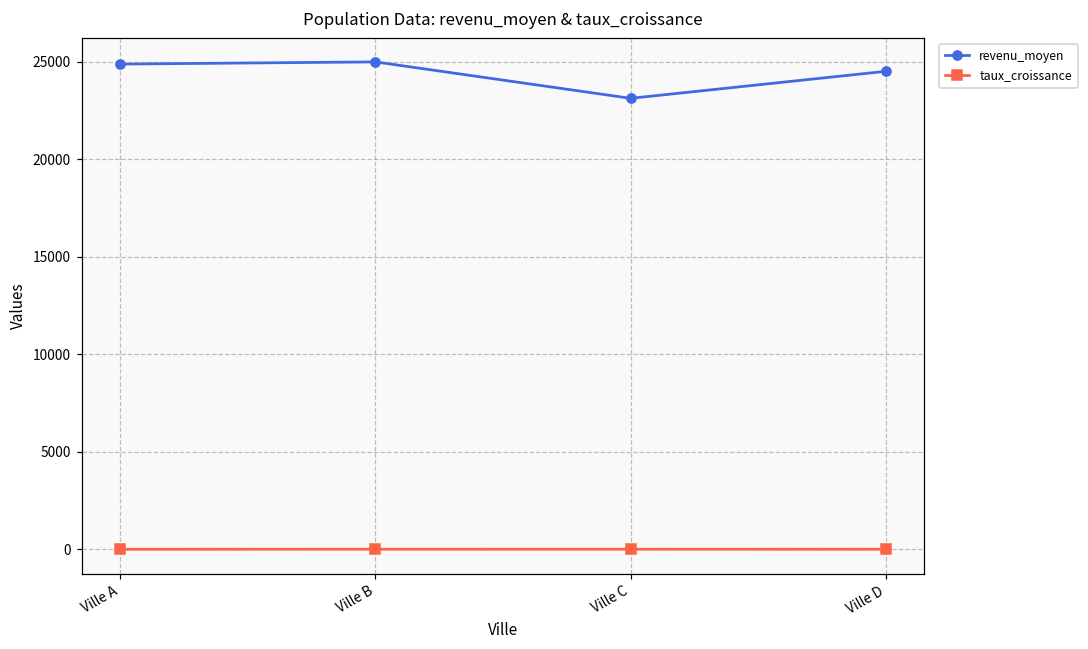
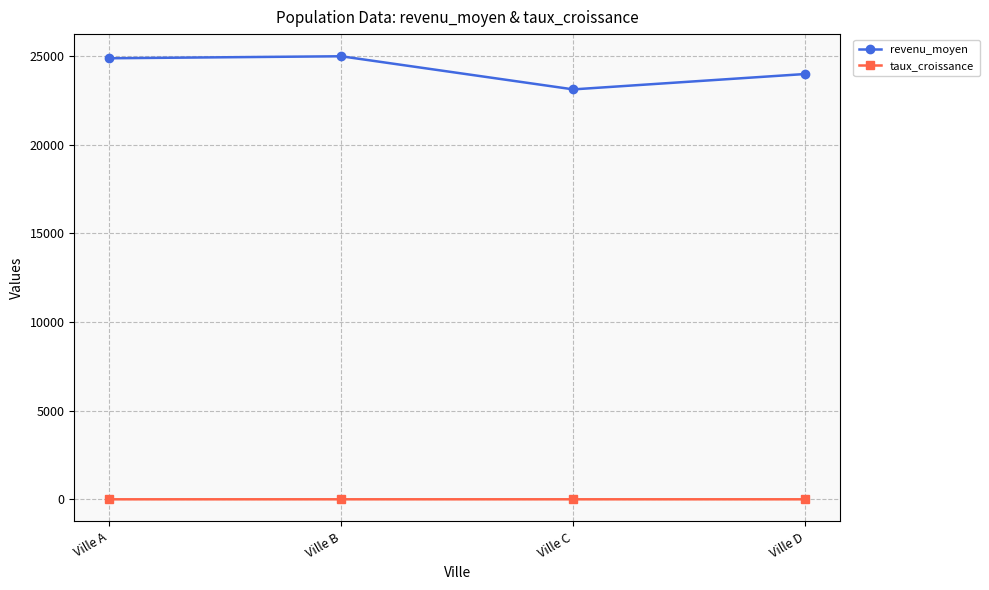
  {
    "revenu_moyen": {
      "Ville A": 24900,
      "Ville B": 25000,
      "Ville C": 23100,
-     "Ville D": 24500
+     "Ville D": 24000
    },
    "taux_croissance": {
      "Ville A": 0,
      "Ville B": 0,
      "Ville C": 0,
      "Ville D": 0
    }
  }
